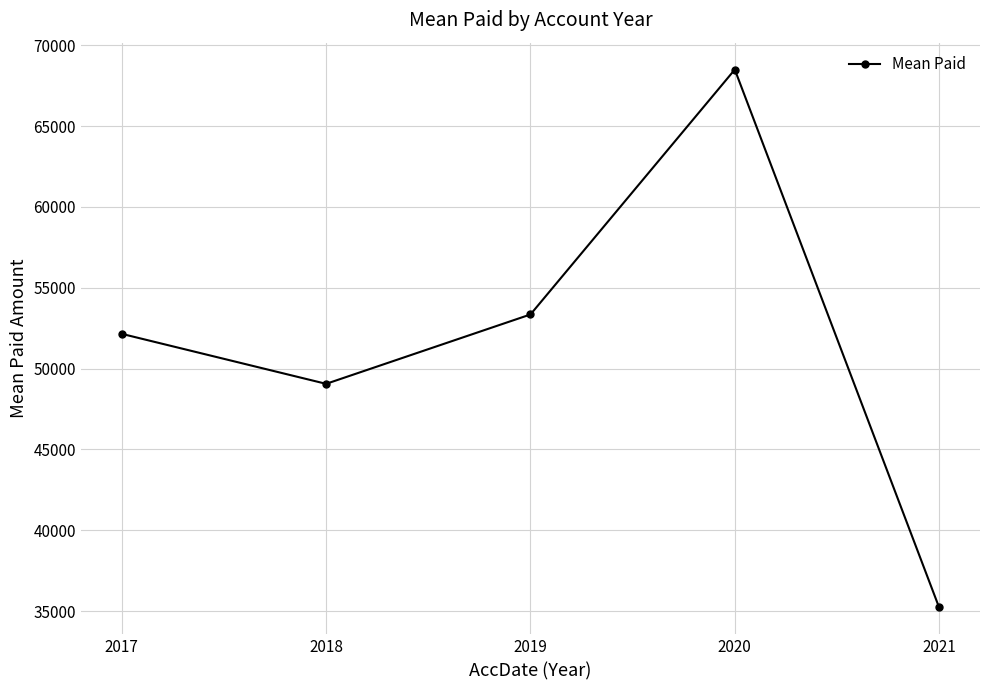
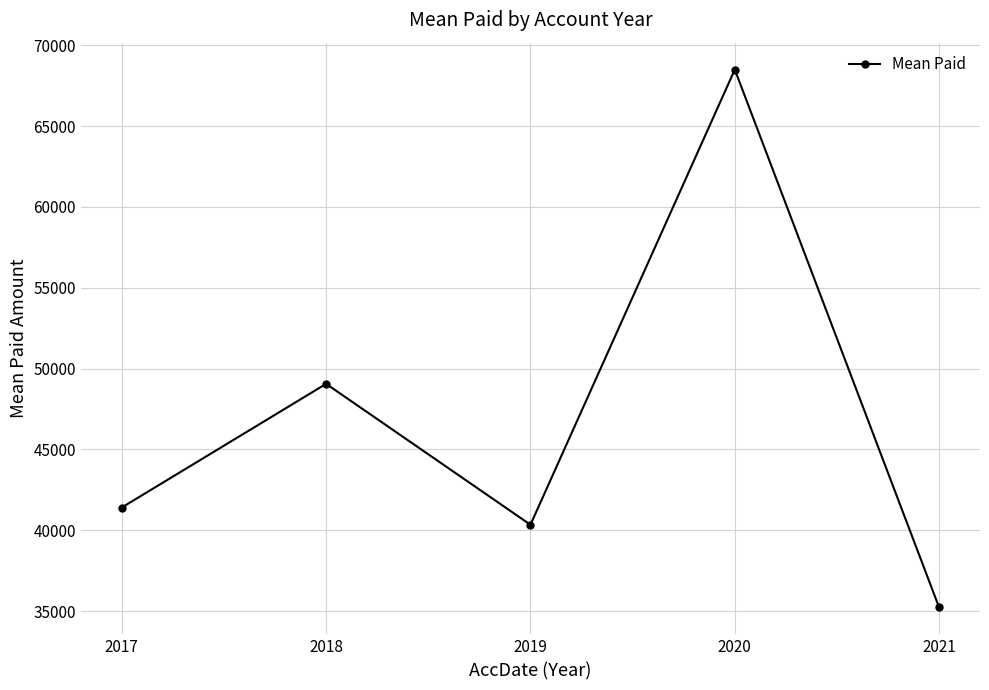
  {
-   "2017": 52100,
+   "2017": 41400,
    "2018": 49100,
-   "2019": 53300,
+   "2019": 40300,
    "2020": 68500,
    "2021": 35200
  }
